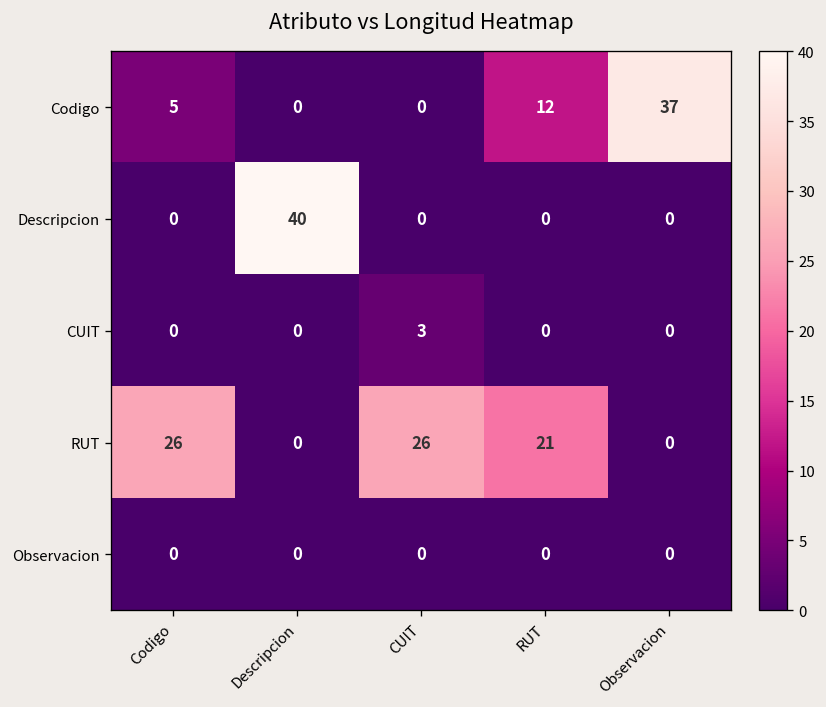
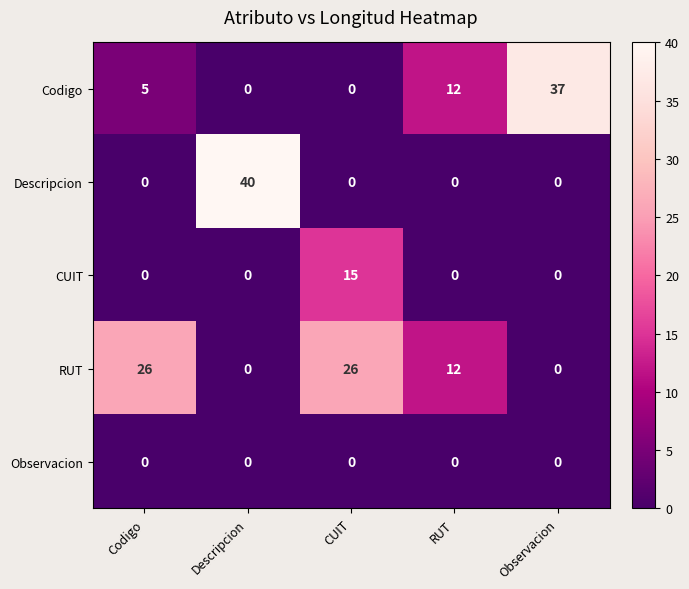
  {
    "Codigo": {
      "Codigo": 5,
      "Descripcion": 0,
      "CUIT": 0,
      "RUT": 12,
      "Observacion": 37
    },
    "Descripcion": {
      "Codigo": 0,
      "Descripcion": 40,
      "CUIT": 0,
      "RUT": 0,
      "Observacion": 0
    },
    "CUIT": {
      "Codigo": 0,
      "Descripcion": 0,
-     "CUIT": 3,
+     "CUIT": 15,
      "RUT": 0,
      "Observacion": 0
    },
    "RUT": {
      "Codigo": 26,
      "Descripcion": 0,
      "CUIT": 26,
-     "RUT": 21,
+     "RUT": 12,
      "Observacion": 0
    },
    "Observacion": {
      "Codigo": 0,
      "Descripcion": 0,
      "CUIT": 0,
      "RUT": 0,
      "Observacion": 0
    }
  }
